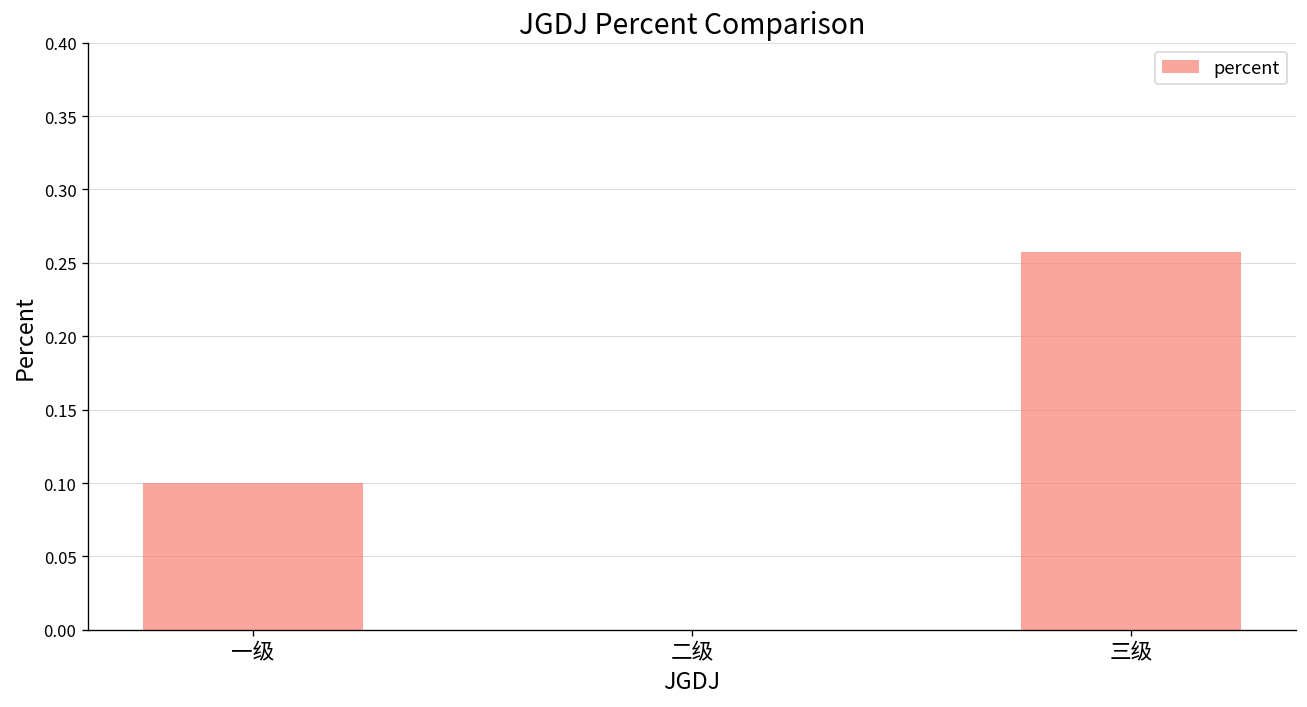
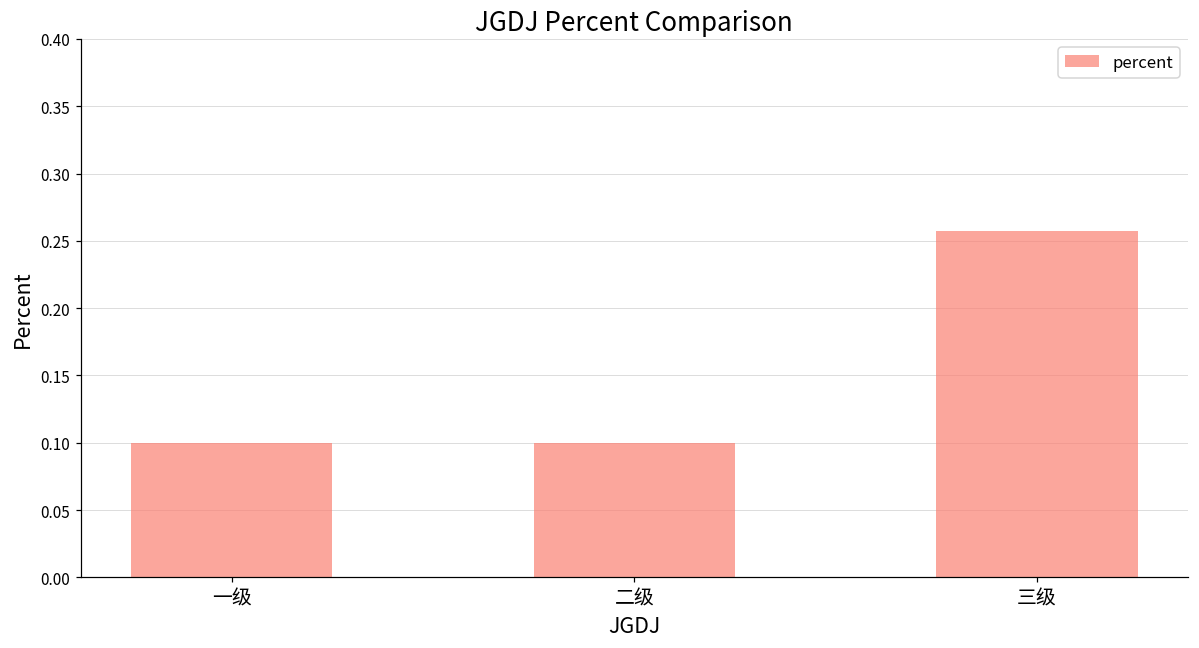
  {
    "一级": 0.1,
-   "二级": 0.0,
+   "二级": 0.1,
    "三级": 0.257
  }
